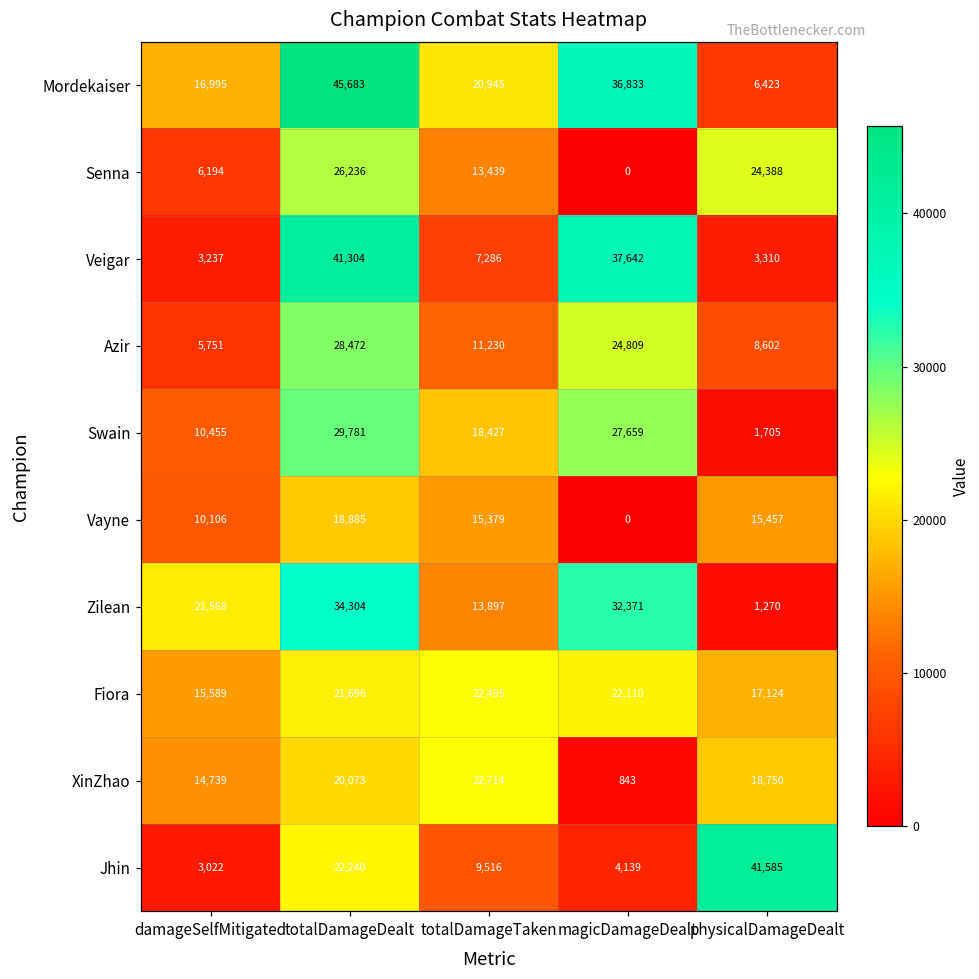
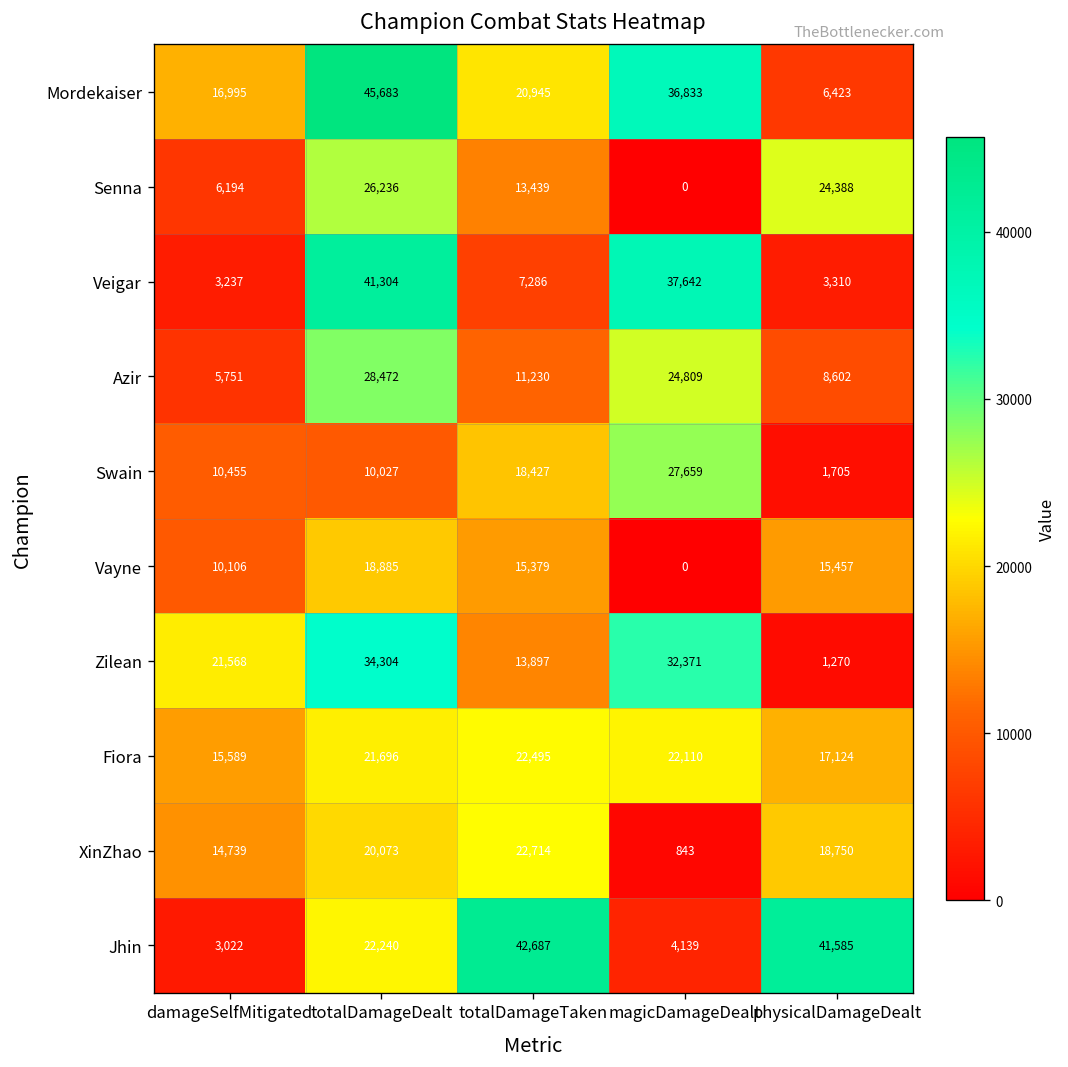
  {
    "Mordekaiser": {
      "damageSelfMitigated": "16,995",
      "totalDamageDealt": "45,683",
      "totalDamageTaken": "20,945",
      "magicDamageDealt": "36,833",
      "physicalDamageDealt": "6,423"
    },
    "Senna": {
      "damageSelfMitigated": "6,194",
      "totalDamageDealt": "26,236",
      "totalDamageTaken": "13,439",
      "magicDamageDealt": "0",
      "physicalDamageDealt": "24,388"
    },
    "Veigar": {
      "damageSelfMitigated": "3,237",
      "totalDamageDealt": "41,304",
      "totalDamageTaken": "7,286",
      "magicDamageDealt": "37,642",
      "physicalDamageDealt": "3,310"
    },
    "Azir": {
      "damageSelfMitigated": "5,751",
      "totalDamageDealt": "28,472",
      "totalDamageTaken": "11,230",
      "magicDamageDealt": "24,809",
      "physicalDamageDealt": "8,602"
    },
    "Swain": {
      "damageSelfMitigated": "10,455",
-     "totalDamageDealt": "29,781",
+     "totalDamageDealt": "10,027",
      "totalDamageTaken": "18,427",
      "magicDamageDealt": "27,659",
      "physicalDamageDealt": "1,705"
    },
    "Vayne": {
      "damageSelfMitigated": "10,106",
      "totalDamageDealt": "18,885",
      "totalDamageTaken": "15,379",
      "magicDamageDealt": "0",
      "physicalDamageDealt": "15,457"
    },
    "Zilean": {
      "damageSelfMitigated": "21,568",
      "totalDamageDealt": "34,304",
      "totalDamageTaken": "13,897",
      "magicDamageDealt": "32,371",
      "physicalDamageDealt": "1,270"
    },
    "Fiora": {
      "damageSelfMitigated": "15,589",
      "totalDamageDealt": "21,696",
      "totalDamageTaken": "22,495",
      "magicDamageDealt": "22,110",
      "physicalDamageDealt": "17,124"
    },
    "XinZhao": {
      "damageSelfMitigated": "14,739",
      "totalDamageDealt": "20,073",
      "totalDamageTaken": "22,714",
      "magicDamageDealt": "843",
      "physicalDamageDealt": "18,750"
    },
    "Jhin": {
      "damageSelfMitigated": "3,022",
      "totalDamageDealt": "22,240",
-     "totalDamageTaken": "9,516",
+     "totalDamageTaken": "42,687",
      "magicDamageDealt": "4,139",
      "physicalDamageDealt": "41,585"
    }
  }
